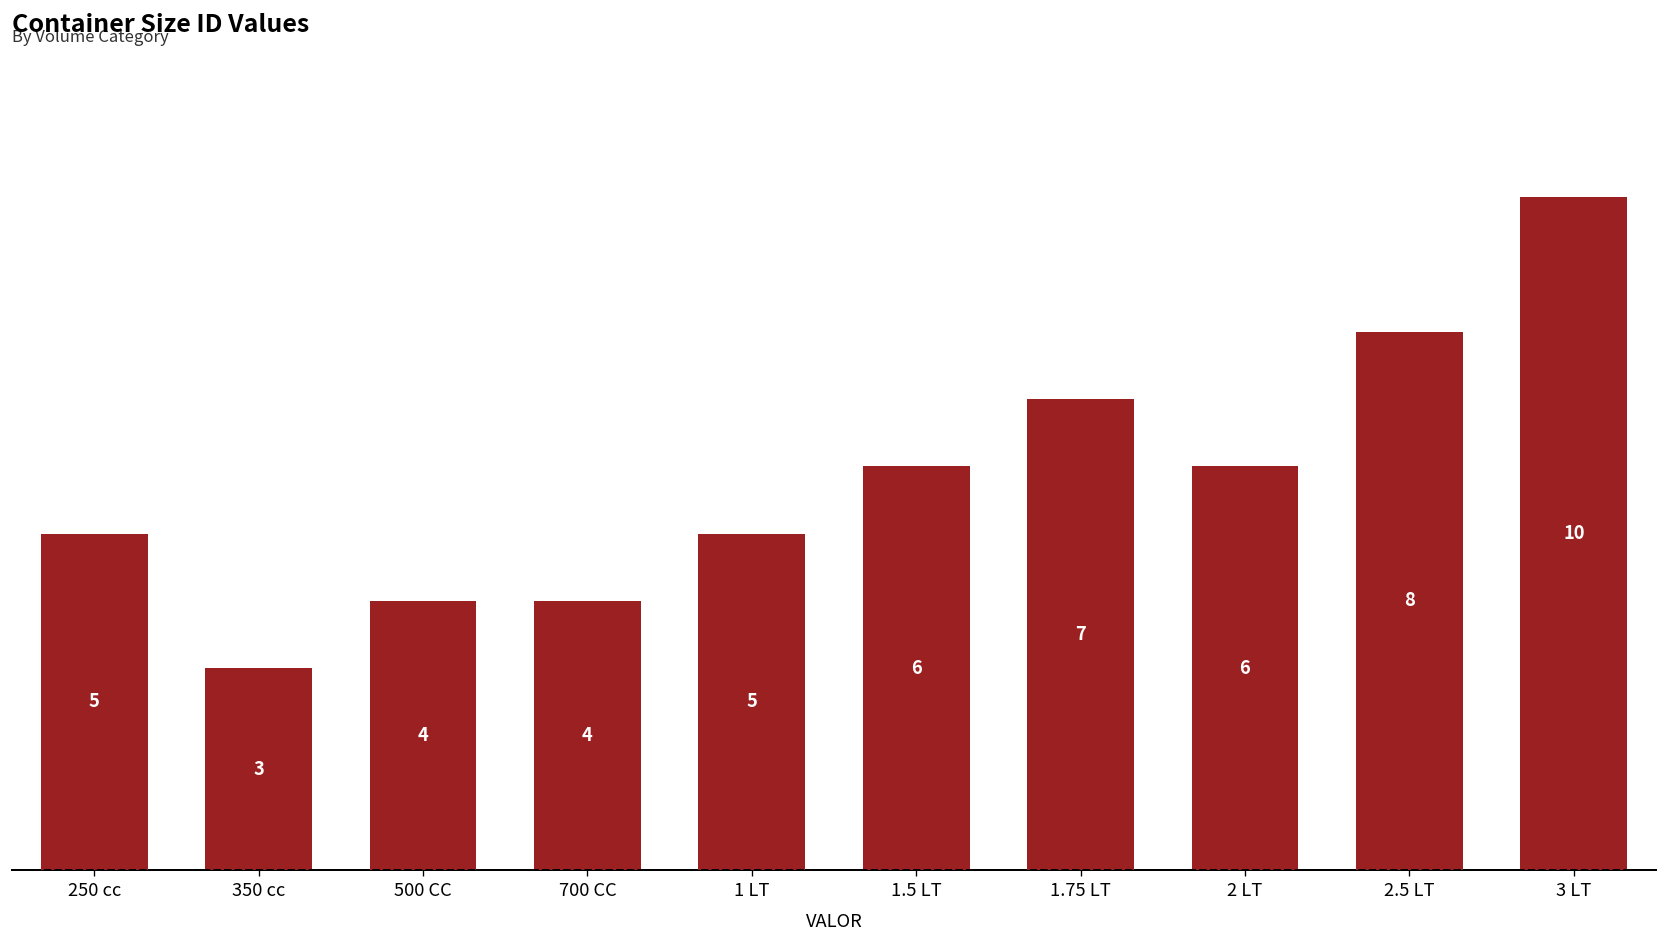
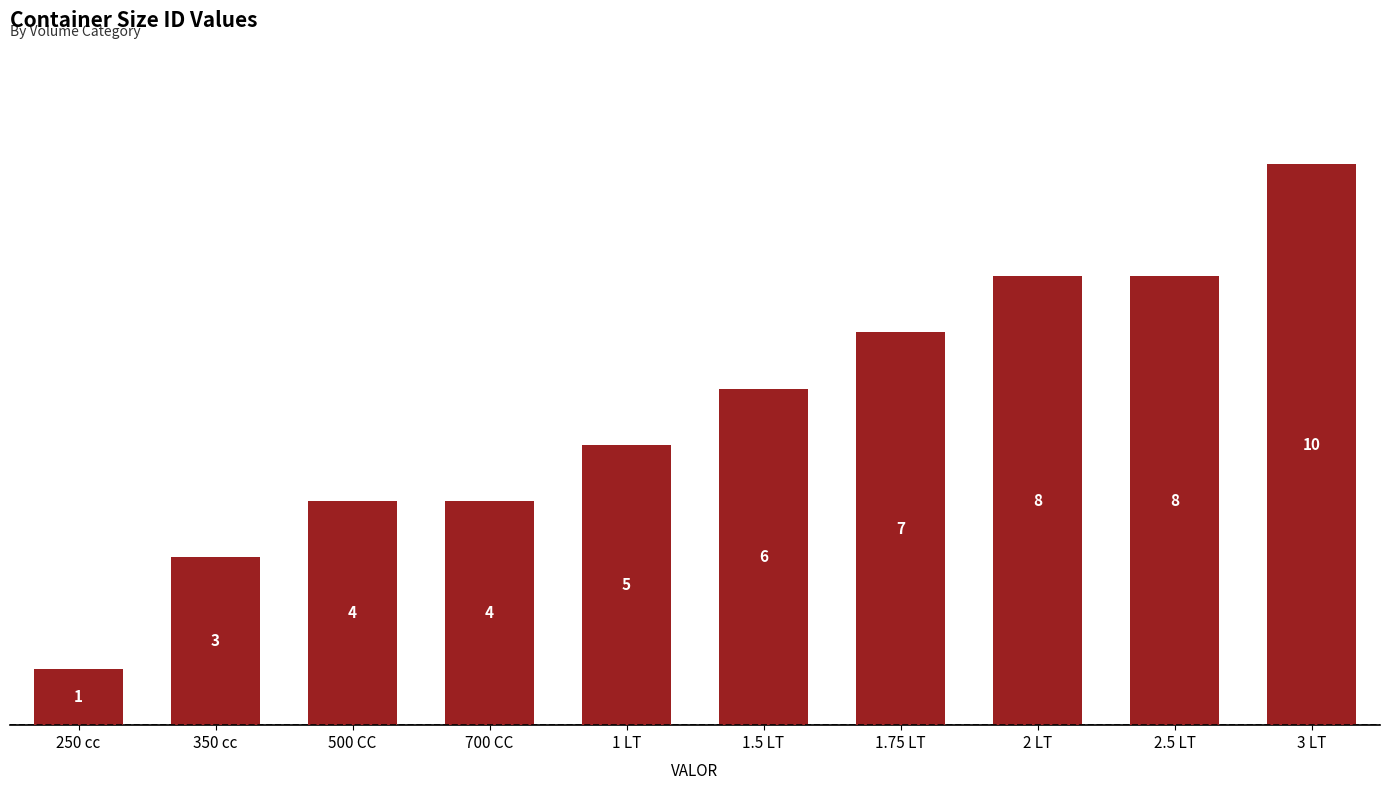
  {
-   "250 cc": 5,
+   "250 cc": 1,
    "350 cc": 3,
    "500 CC": 4,
    "700 CC": 4,
    "1 LT": 5,
    "1.5 LT": 6,
    "1.75 LT": 7,
-   "2 LT": 6,
+   "2 LT": 8,
    "2.5 LT": 8,
    "3 LT": 10
  }
